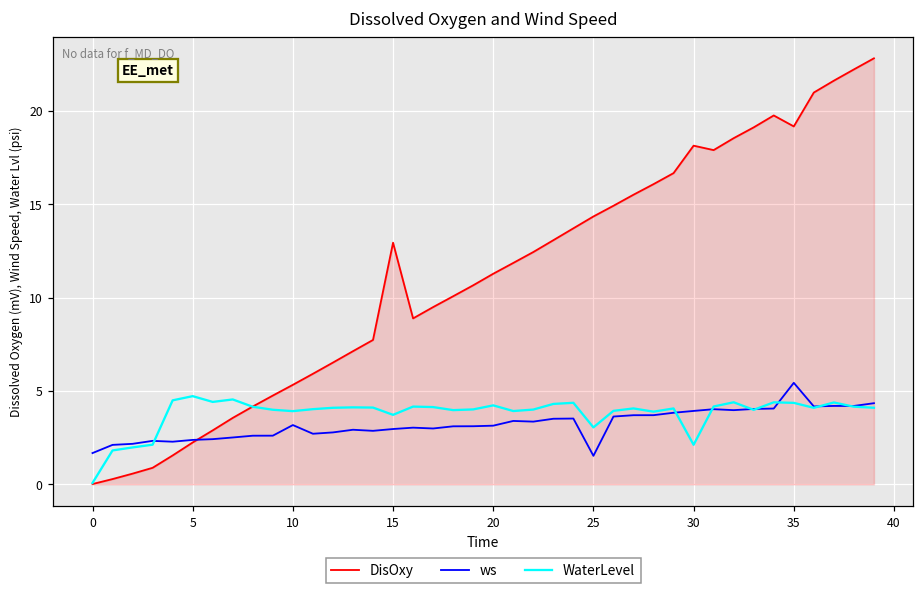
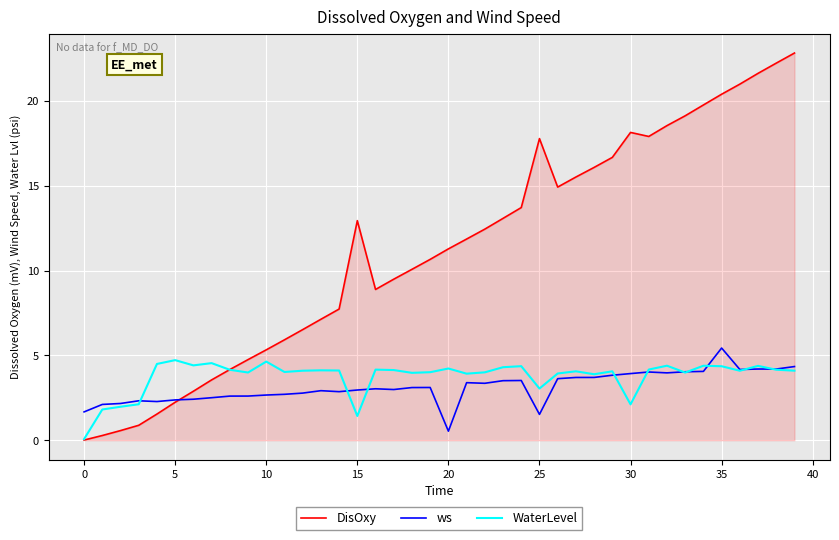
  {
    "DisOxy": {
      "10": 5.3,
      "15": 12.9,
      "20": 11.3,
-     "25": 14.3,
+     "25": 17.8,
      "30": 18.1,
-     "35": 19.2
+     "35": 20.4
    },
    "ws": {
      "0": 1.7,
-     "10": 3.2,
+     "10": 2.7,
      "15": 3.0,
-     "20": 3.1,
+     "20": 0.5,
      "25": 1.5,
      "30": 3.9,
      "35": 5.4
    },
    "WaterLevel": {
      "5": 4.7,
-     "10": 3.9,
-     "15": 3.7,
+     "10": 4.6,
+     "15": 1.4,
      "20": 4.2,
      "25": 3.0,
      "30": 2.1,
      "35": 4.4
    }
  }
